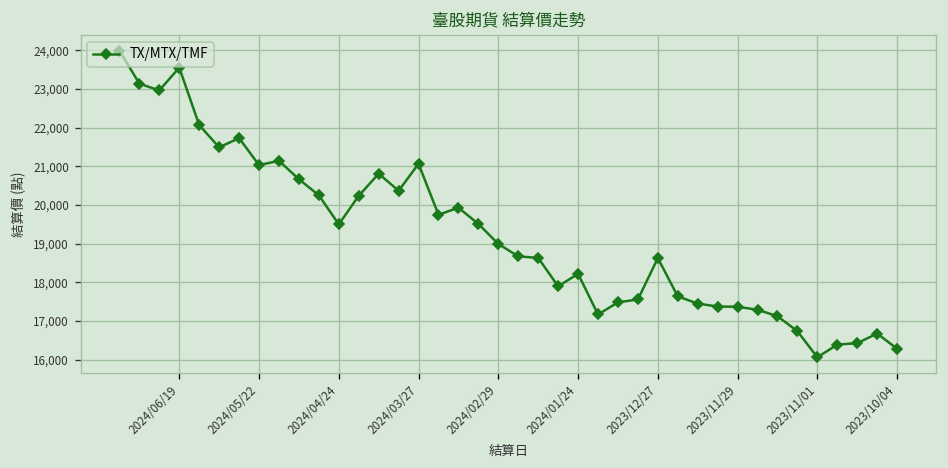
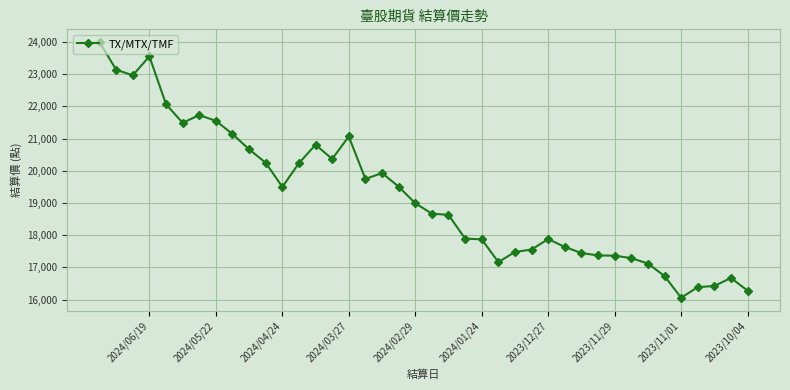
  {
    "2024/06/19": "23,600",
-   "2024/05/22": "21,000",
+   "2024/05/22": "21,600",
    "2024/04/24": "19,500",
    "2024/03/27": "21,100",
    "2024/02/29": "19,000",
-   "2024/01/24": "18,200",
-   "2023/12/27": "18,600",
+   "2024/01/24": "17,900",
+   "2023/12/27": "17,900",
    "2023/11/29": "17,400",
    "2023/11/01": "16,100",
    "2023/10/04": "16,300"
  }
